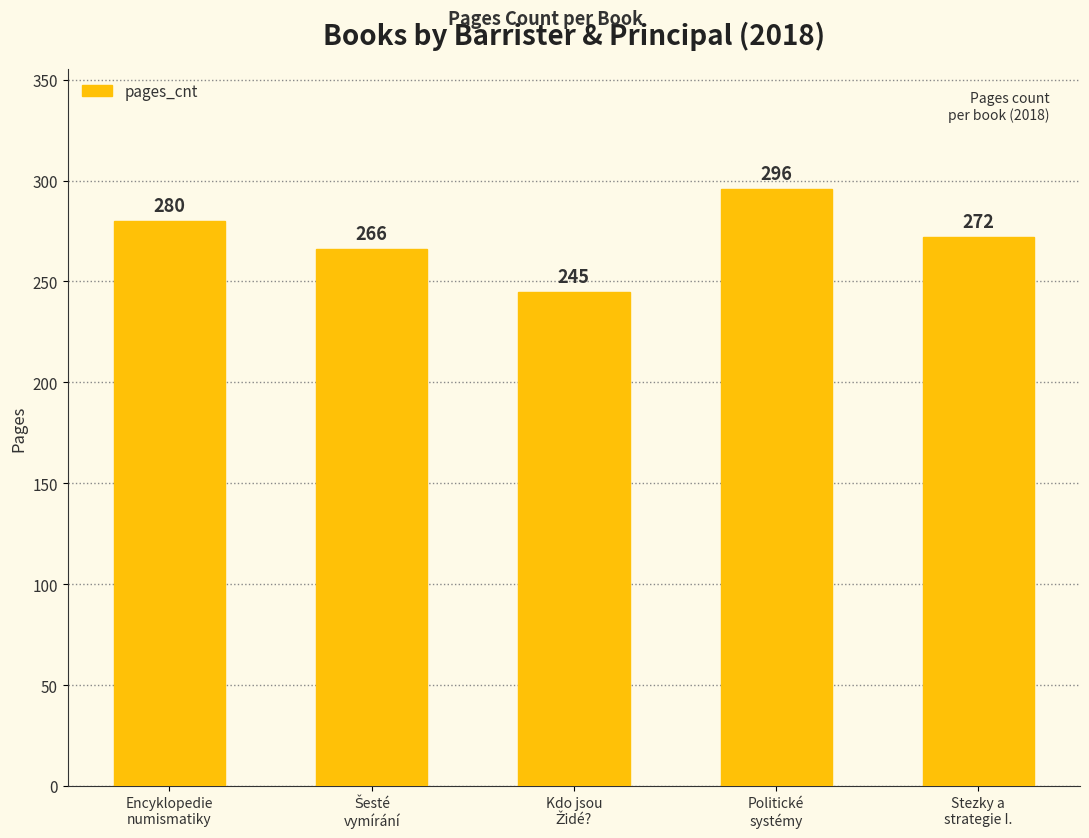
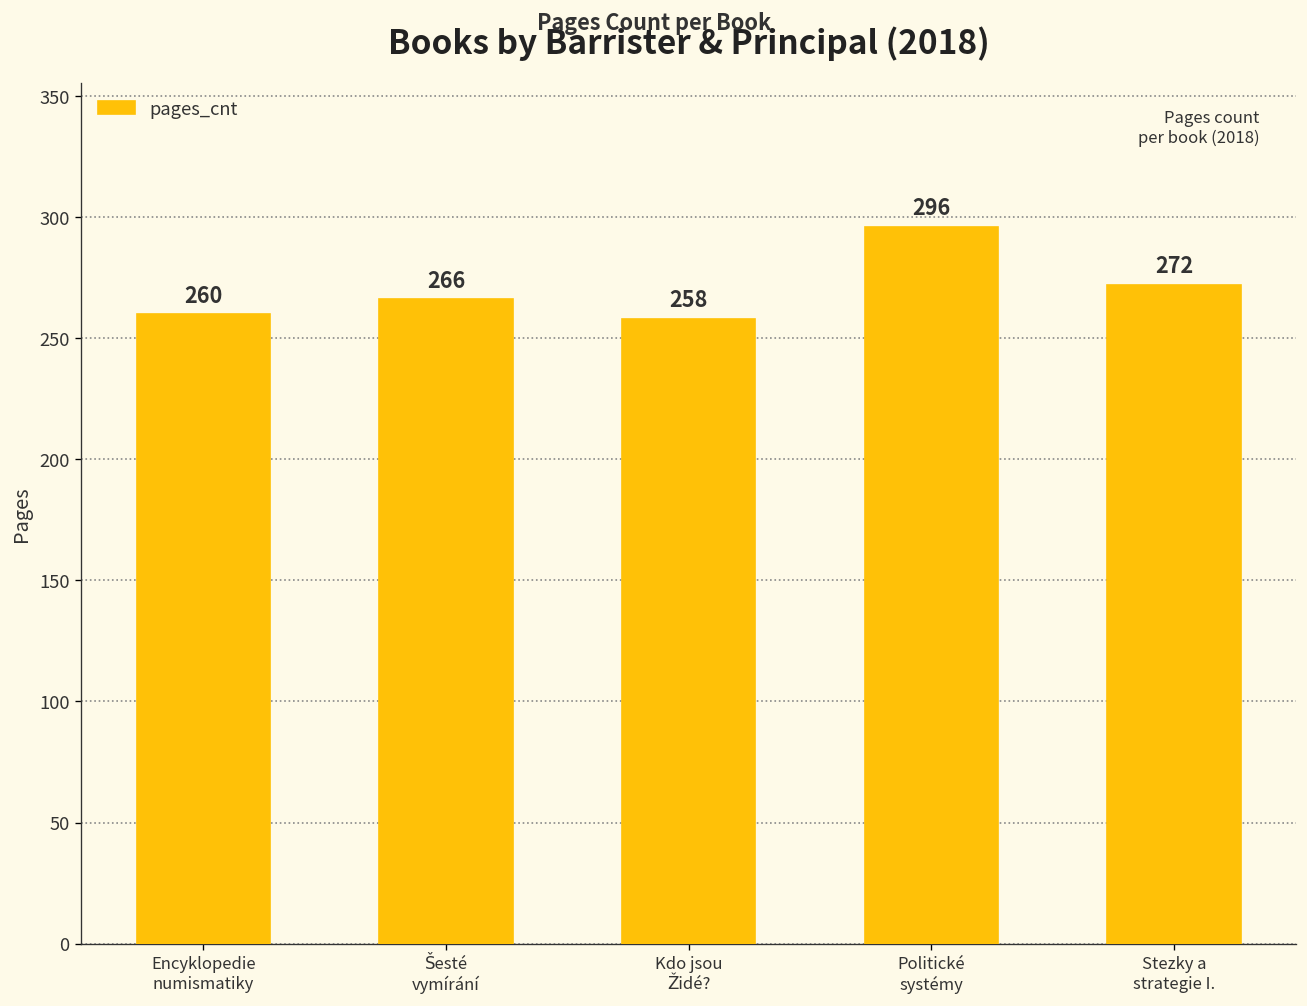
  {
-   "Encyklopedie numismatiky": 280,
+   "Encyklopedie numismatiky": 260,
    "Šesté vymírání": 266,
-   "Kdo jsou Židé?": 245,
+   "Kdo jsou Židé?": 258,
    "Politické systémy": 296,
    "Stezky a strategie I.": 272
  }
